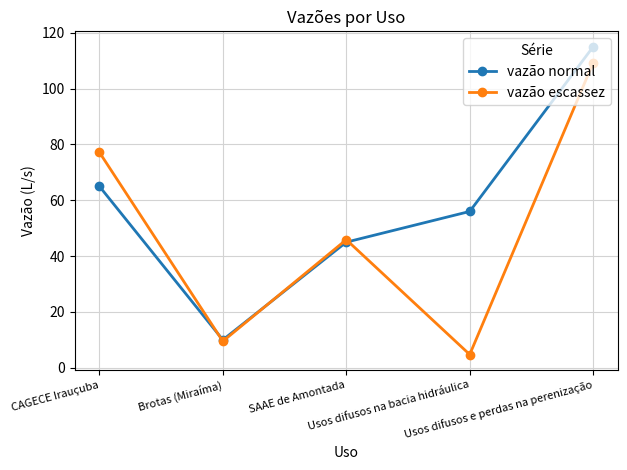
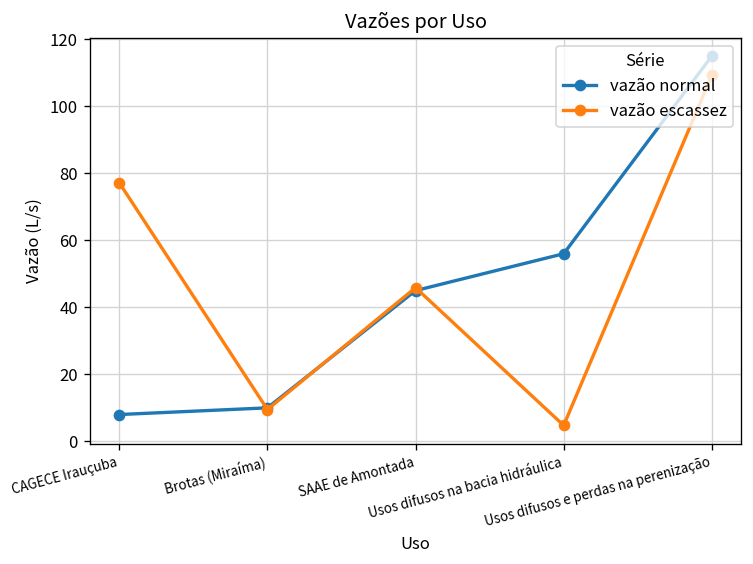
  {
    "vazão normal": {
-     "CAGECE Irauçuba": 65,
+     "CAGECE Irauçuba": 8,
      "Usos difusos na bacia hidráulica": 56
    },
    "vazão escassez": {
      "CAGECE Irauçuba": 77,
      "Usos difusos na bacia hidráulica": 5
    }
  }
